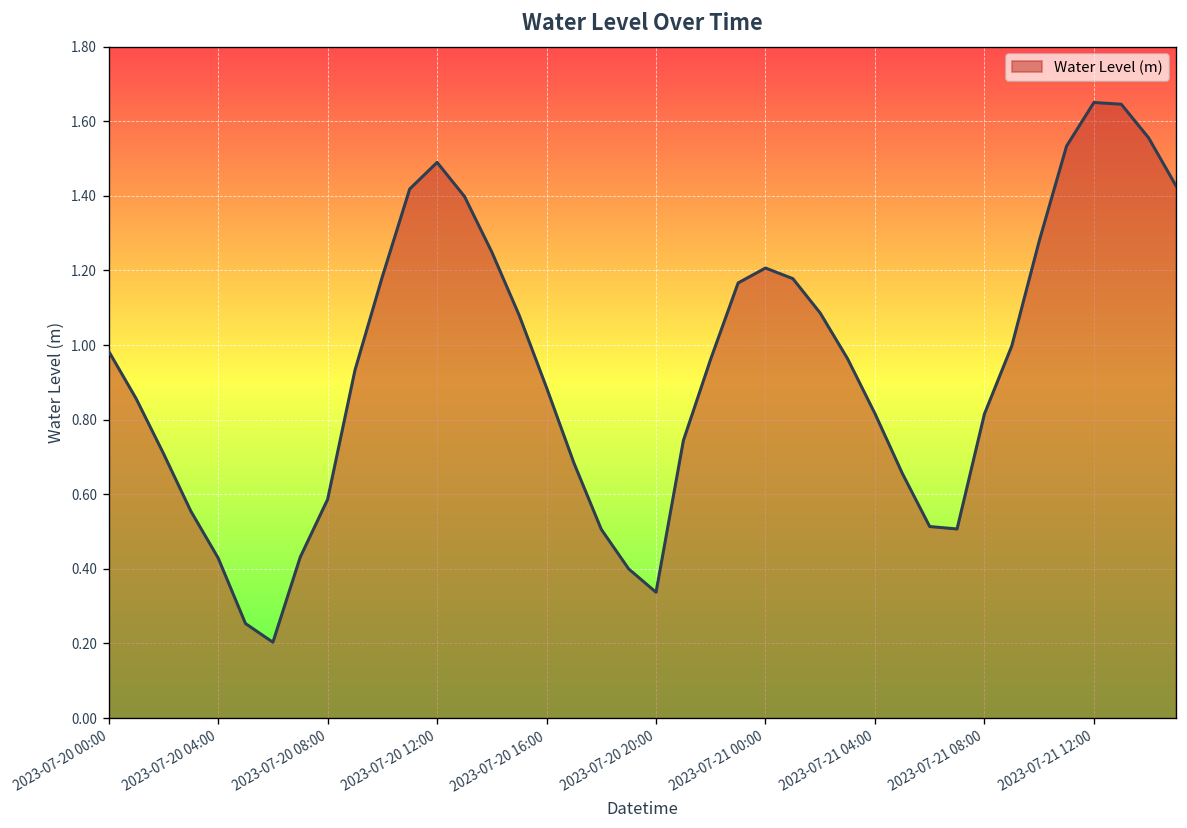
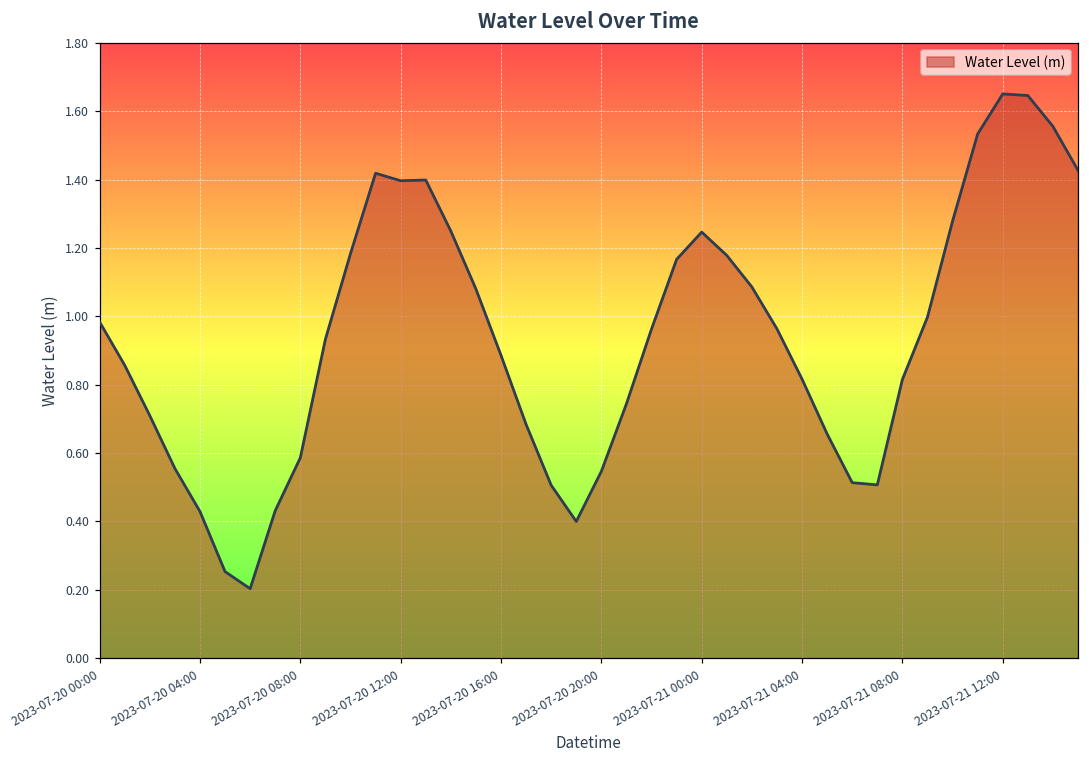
  {
    "2023-07-20 00:00": 0.98,
    "2023-07-20 04:00": 0.43,
    "2023-07-20 08:00": 0.59,
-   "2023-07-20 12:00": 1.49,
+   "2023-07-20 12:00": 1.40,
    "2023-07-20 16:00": 0.89,
-   "2023-07-20 20:00": 0.34,
-   "2023-07-21 00:00": 1.21,
+   "2023-07-20 20:00": 0.55,
+   "2023-07-21 00:00": 1.25,
    "2023-07-21 04:00": 0.82,
    "2023-07-21 08:00": 0.82,
    "2023-07-21 12:00": 1.65
  }
